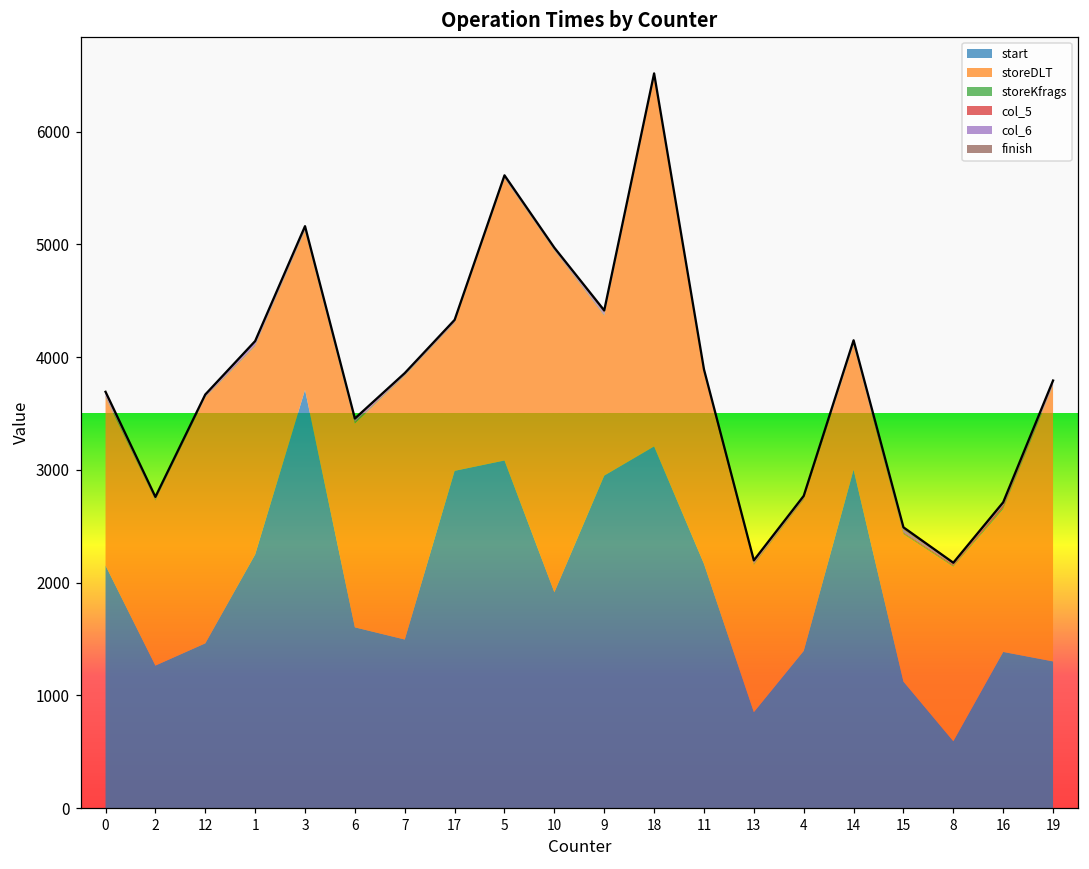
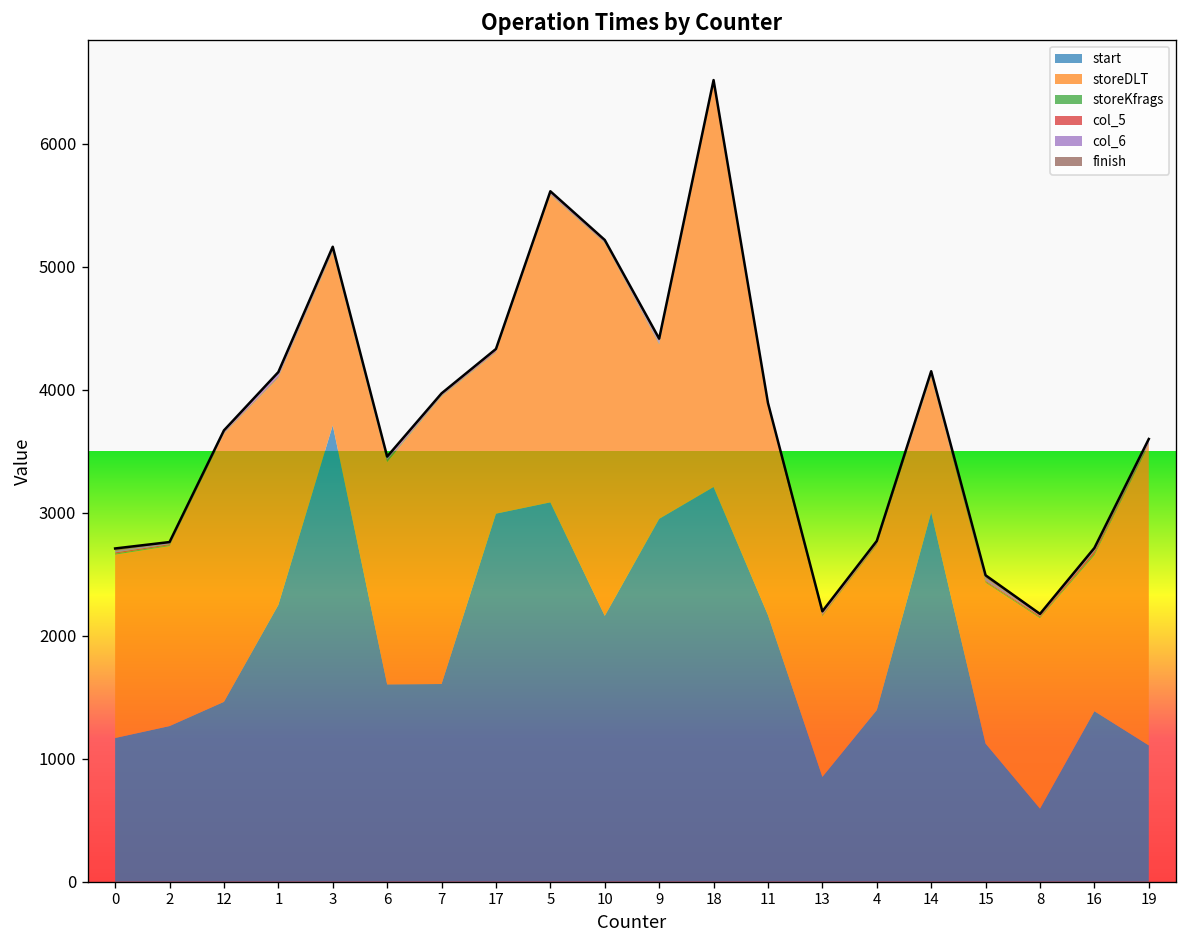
  {
    "start": {
-     "0": 2150,
+     "0": 1170,
      "2": 1270,
      "12": 1460,
      "1": 2250,
      "3": 3710,
      "6": 1600,
-     "7": 1500,
+     "7": 1610,
      "17": 2990,
      "5": 3080,
-     "10": 1920,
+     "10": 2160,
      "9": 2950,
      "18": 3210,
      "11": 2170,
      "13": 850,
      "4": 1400,
      "14": 3000,
      "15": 1120,
      "8": 590,
      "16": 1390,
-     "19": 1300
+     "19": 1110
    }
  }
